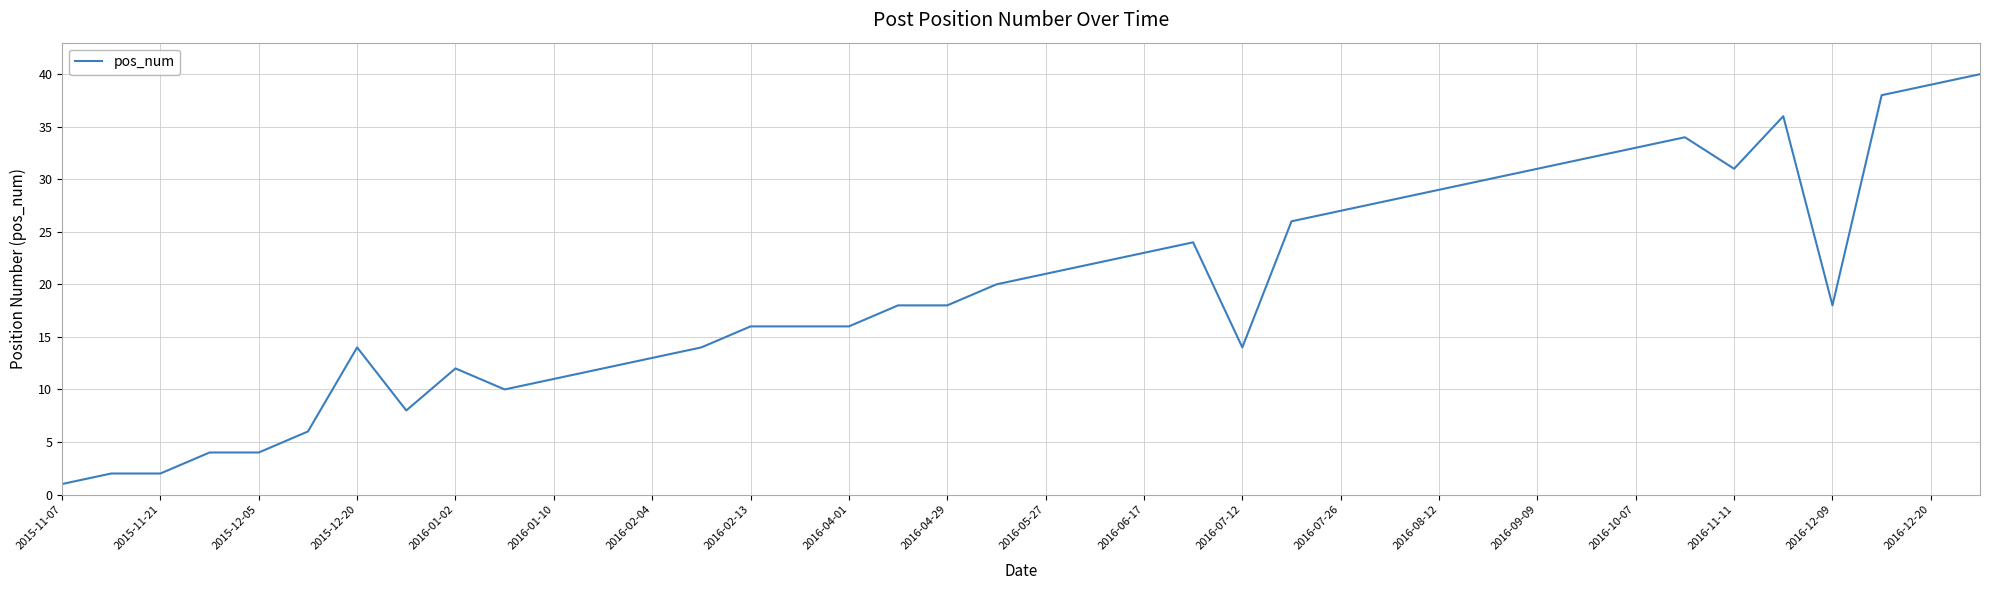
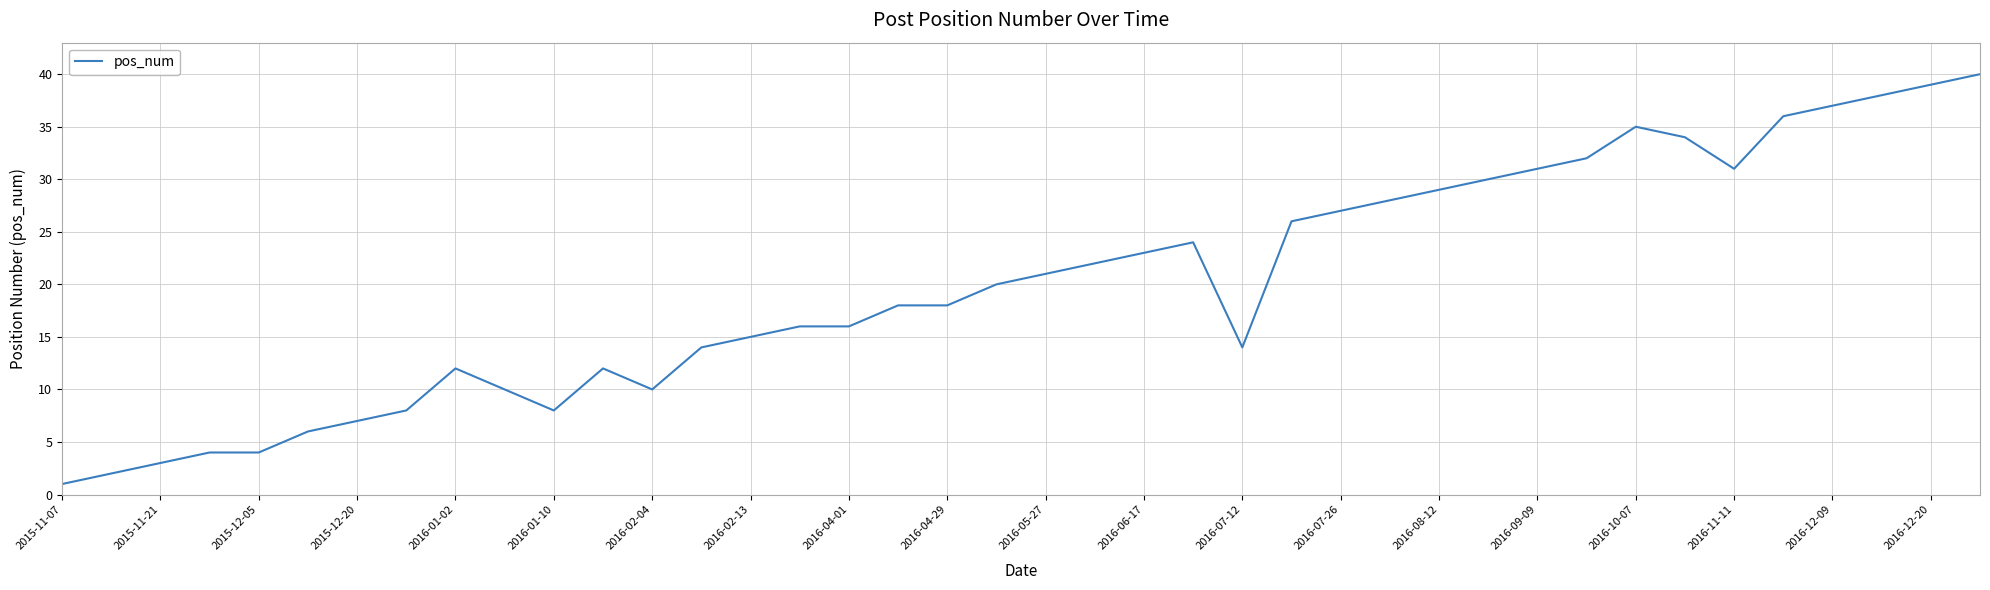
  {
    "2015-11-07": 1,
-   "2015-11-21": 2,
+   "2015-11-21": 3,
    "2015-12-05": 4,
-   "2015-12-20": 14,
+   "2015-12-20": 7,
    "2016-01-02": 12,
-   "2016-01-10": 11,
-   "2016-02-04": 13,
-   "2016-02-13": 16,
+   "2016-01-10": 8,
+   "2016-02-04": 10,
+   "2016-02-13": 15,
    "2016-04-01": 16,
    "2016-04-29": 18,
    "2016-05-27": 21,
    "2016-06-17": 23,
    "2016-07-12": 14,
    "2016-07-26": 27,
    "2016-08-12": 29,
    "2016-09-09": 31,
-   "2016-10-07": 33,
+   "2016-10-07": 35,
    "2016-11-11": 31,
-   "2016-12-09": 18,
+   "2016-12-09": 37,
    "2016-12-20": 39
  }
